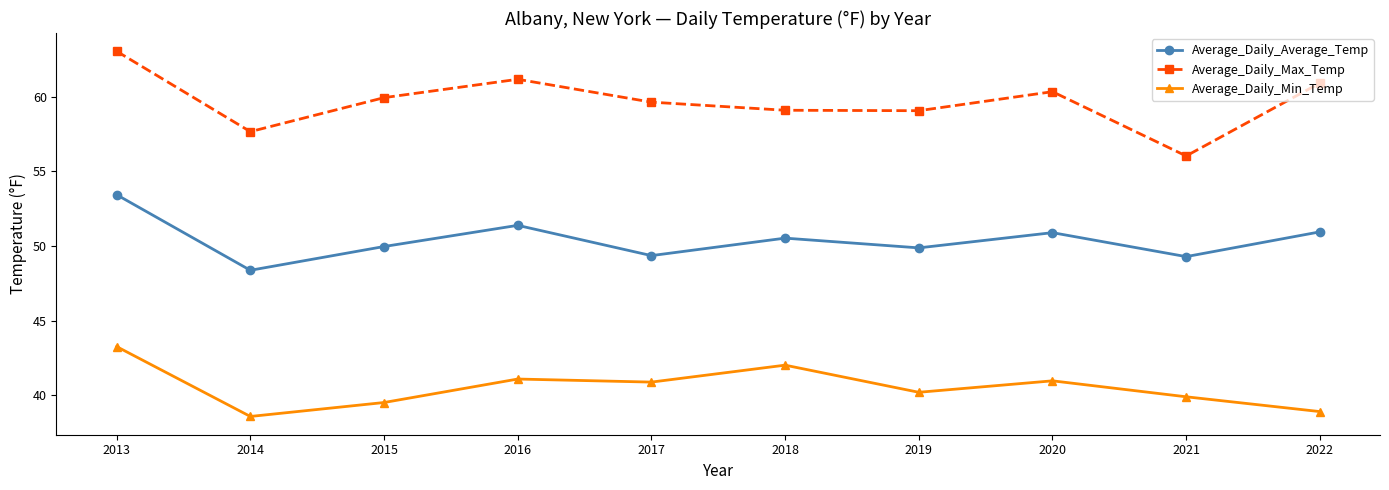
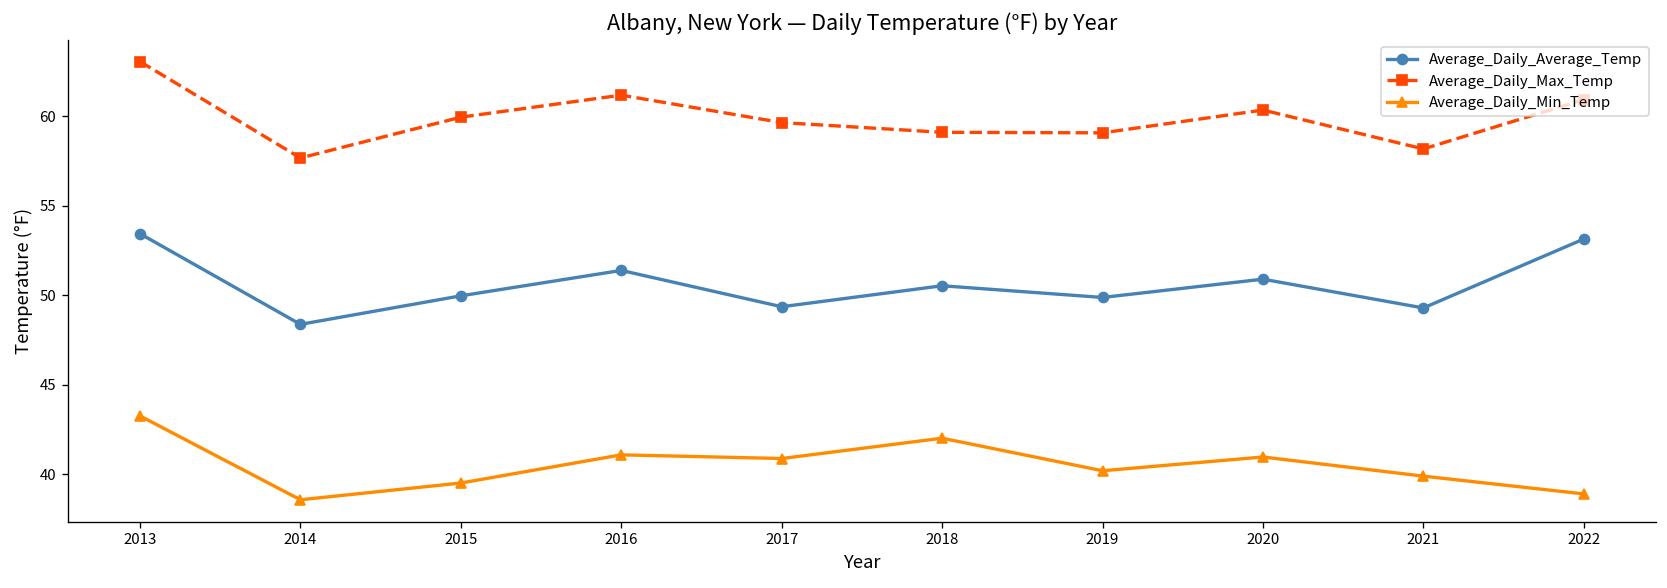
  {
    "Average_Daily_Average_Temp": {
      "2013": 53.4,
      "2014": 48.4,
      "2015": 50.0,
      "2016": 51.4,
      "2017": 49.4,
      "2018": 50.5,
      "2019": 49.9,
      "2020": 50.9,
      "2021": 49.3,
-     "2022": 50.9
+     "2022": 53.1
    },
    "Average_Daily_Max_Temp": {
      "2013": 63.0,
      "2014": 57.7,
      "2015": 59.9,
      "2016": 61.2,
      "2017": 59.6,
      "2018": 59.1,
      "2019": 59.1,
      "2020": 60.3,
-     "2021": 56.0
+     "2021": 58.2
    },
    "Average_Daily_Min_Temp": {
      "2013": 43.3,
      "2014": 38.6,
      "2015": 39.5,
      "2016": 41.1,
      "2017": 40.9,
      "2018": 42.0,
      "2019": 40.2,
      "2020": 41.0,
      "2021": 39.9,
      "2022": 38.9
    }
  }
